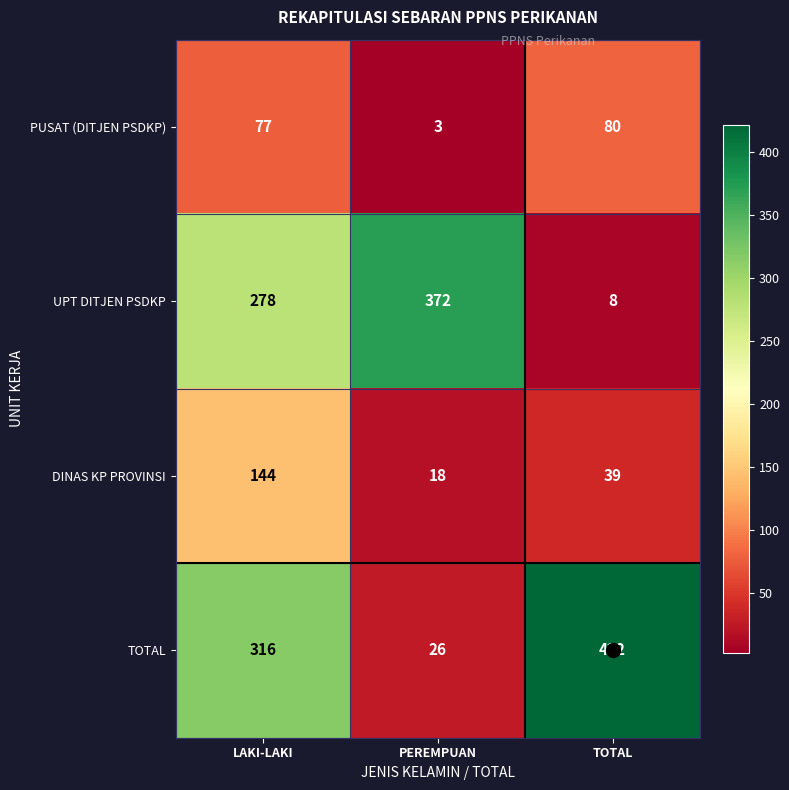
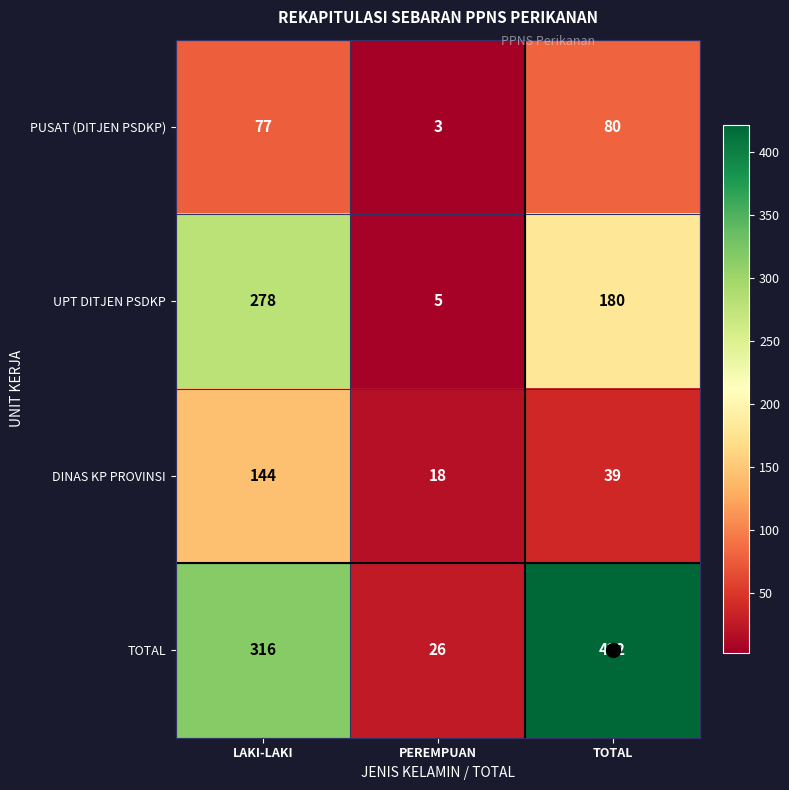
  {
    "PUSAT (DITJEN PSDKP)": {
      "LAKI-LAKI": 77,
      "PEREMPUAN": 3,
      "TOTAL": 80
    },
    "UPT DITJEN PSDKP": {
      "LAKI-LAKI": 278,
-     "PEREMPUAN": 372,
-     "TOTAL": 8
+     "PEREMPUAN": 5,
+     "TOTAL": 180
    },
    "DINAS KP PROVINSI": {
      "LAKI-LAKI": 144,
      "PEREMPUAN": 18,
      "TOTAL": 39
    },
    "TOTAL": {
      "LAKI-LAKI": 316,
      "PEREMPUAN": 26
    }
  }
